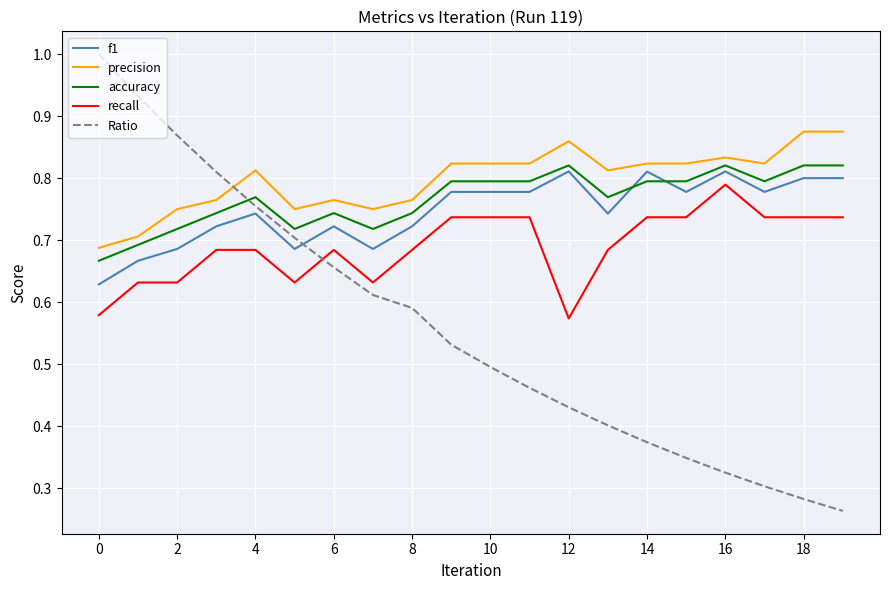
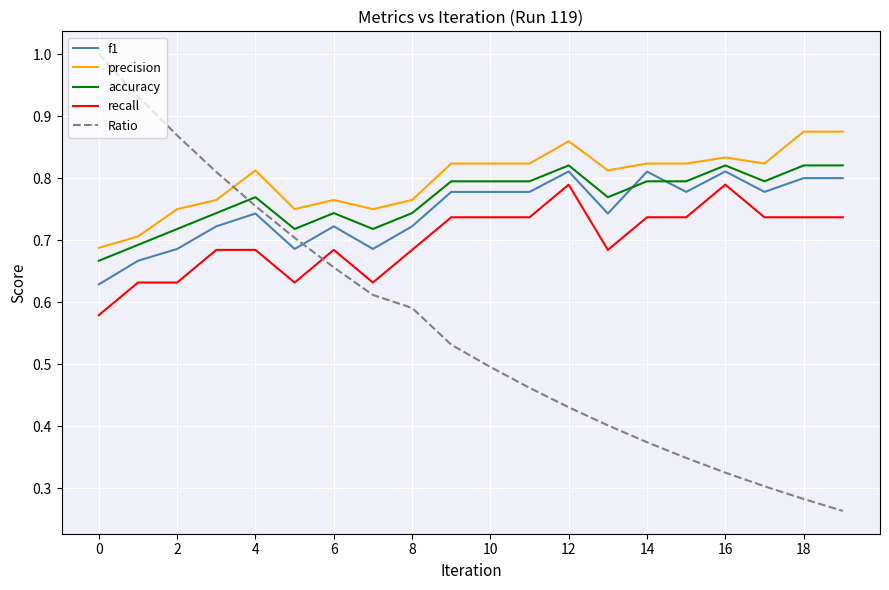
  {
    "f1": {
      "0": 0.63,
      "2": 0.69,
      "4": 0.74,
      "6": 0.72,
      "8": 0.72,
      "10": 0.78,
      "12": 0.81,
      "14": 0.81,
      "16": 0.81,
      "18": 0.80
    },
    "precision": {
      "0": 0.69,
      "2": 0.75,
      "4": 0.81,
      "6": 0.76,
      "8": 0.76,
      "10": 0.82,
      "12": 0.86,
      "14": 0.82,
      "16": 0.83,
      "18": 0.88
    },
    "accuracy": {
      "0": 0.67,
      "2": 0.72,
      "4": 0.77,
      "6": 0.74,
      "8": 0.74,
      "10": 0.79,
      "12": 0.82,
      "14": 0.79,
      "16": 0.82,
      "18": 0.82
    },
    "recall": {
      "0": 0.58,
      "2": 0.63,
      "4": 0.68,
      "6": 0.68,
      "8": 0.68,
      "10": 0.74,
-     "12": 0.57,
+     "12": 0.79,
      "14": 0.74,
      "16": 0.79,
      "18": 0.74
    },
    "Ratio": {
      "2": 0.87,
      "4": 0.75,
      "6": 0.66,
      "8": 0.59,
      "10": 0.50,
      "12": 0.43,
      "14": 0.37,
      "16": 0.32,
      "18": 0.28
    }
  }
